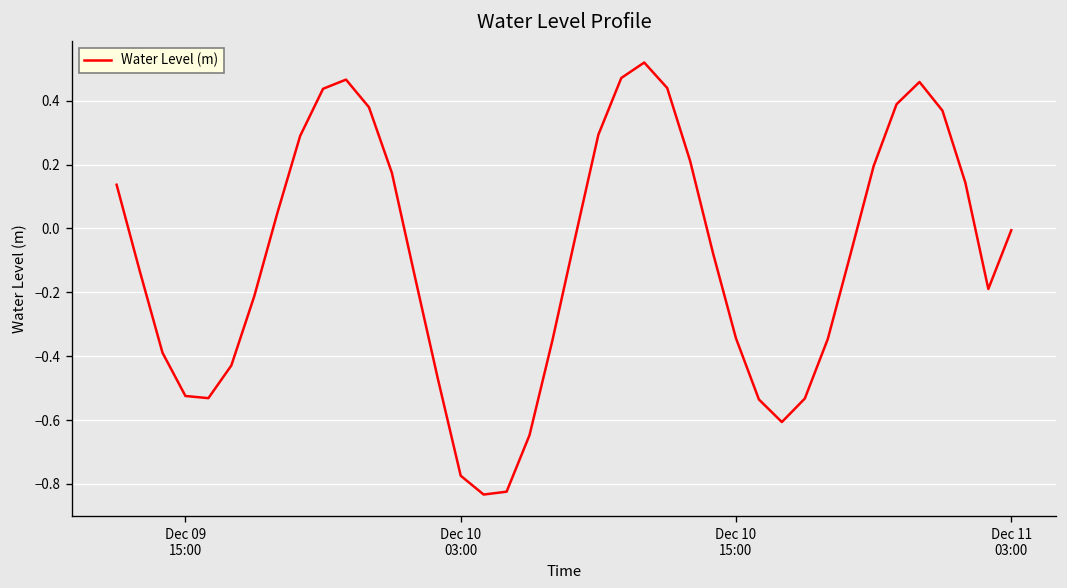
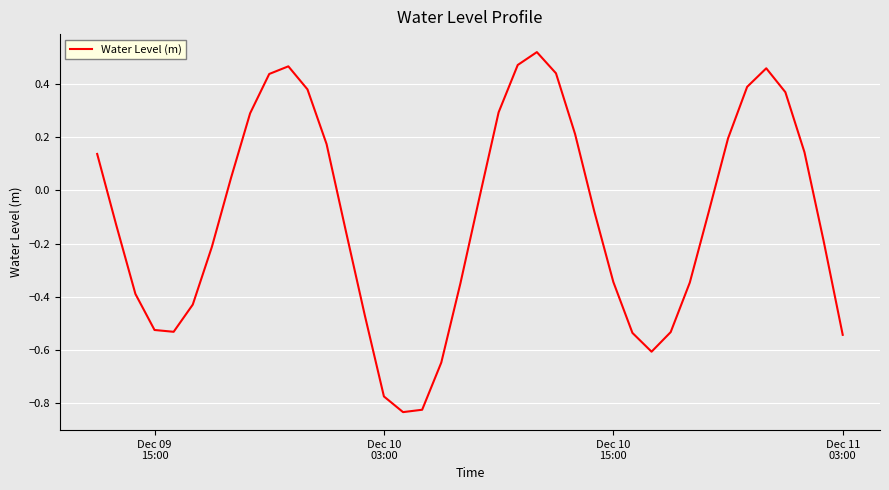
  {
    "Dec 09 15:00": -0.52,
    "Dec 10 03:00": -0.77,
    "Dec 10 15:00": -0.34,
-   "Dec 11 03:00": -0.01
+   "Dec 11 03:00": -0.54
  }
